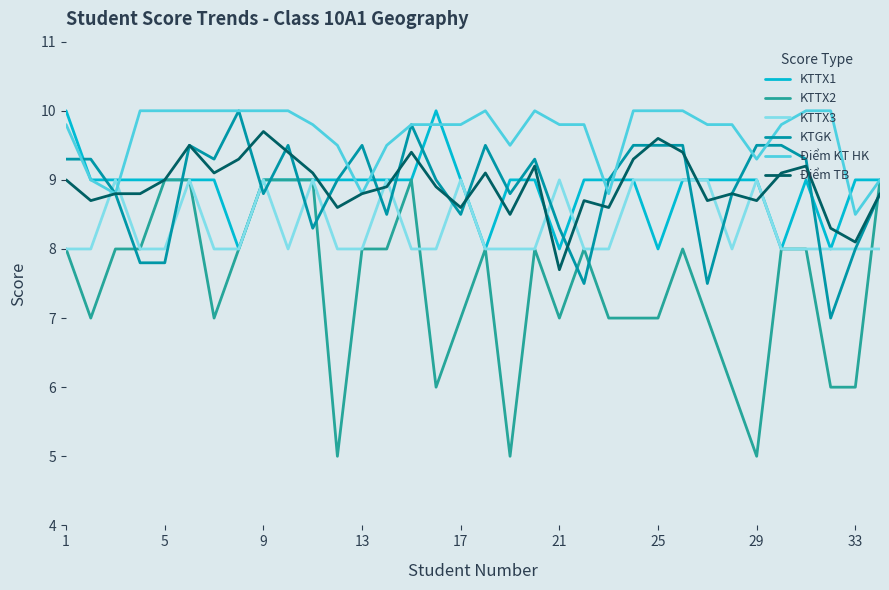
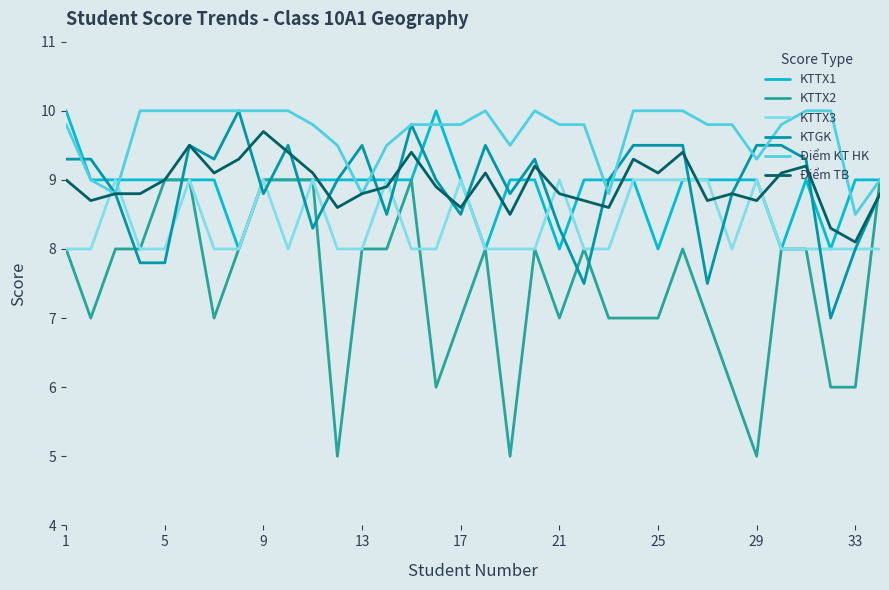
  {
    "Điểm TB": {
      "1": 9.0,
      "9": 9.7,
      "17": 8.6,
-     "21": 7.7,
-     "25": 9.6,
+     "21": 8.8,
+     "25": 9.1,
      "29": 8.7,
      "33": 8.1
    }
  }
